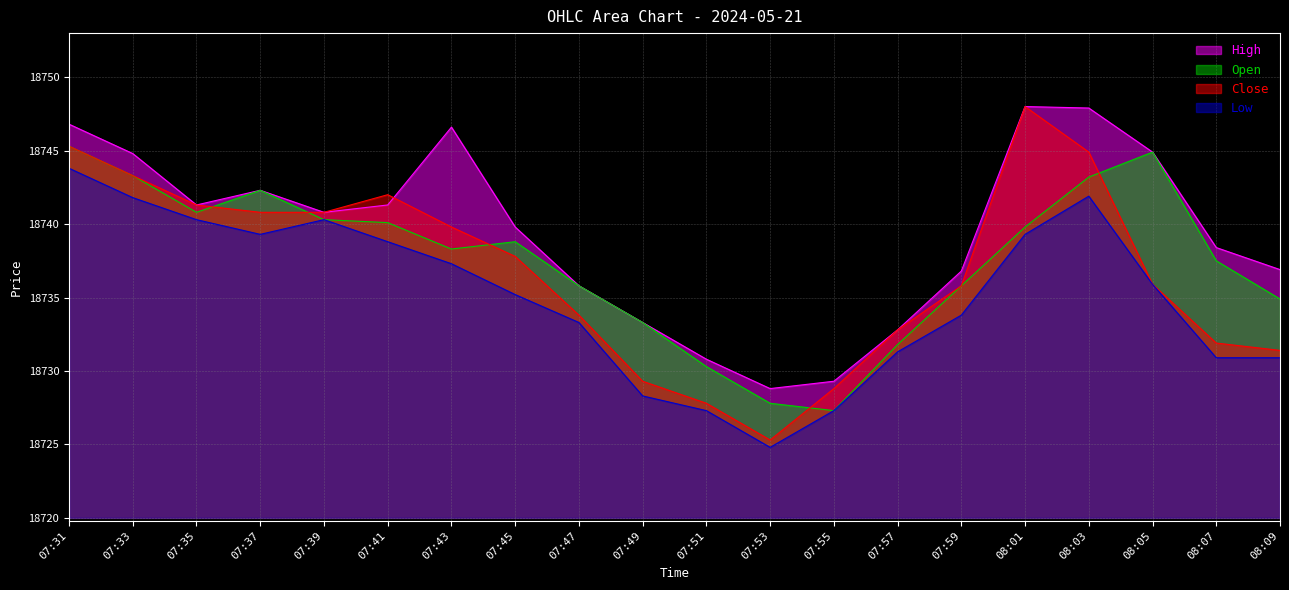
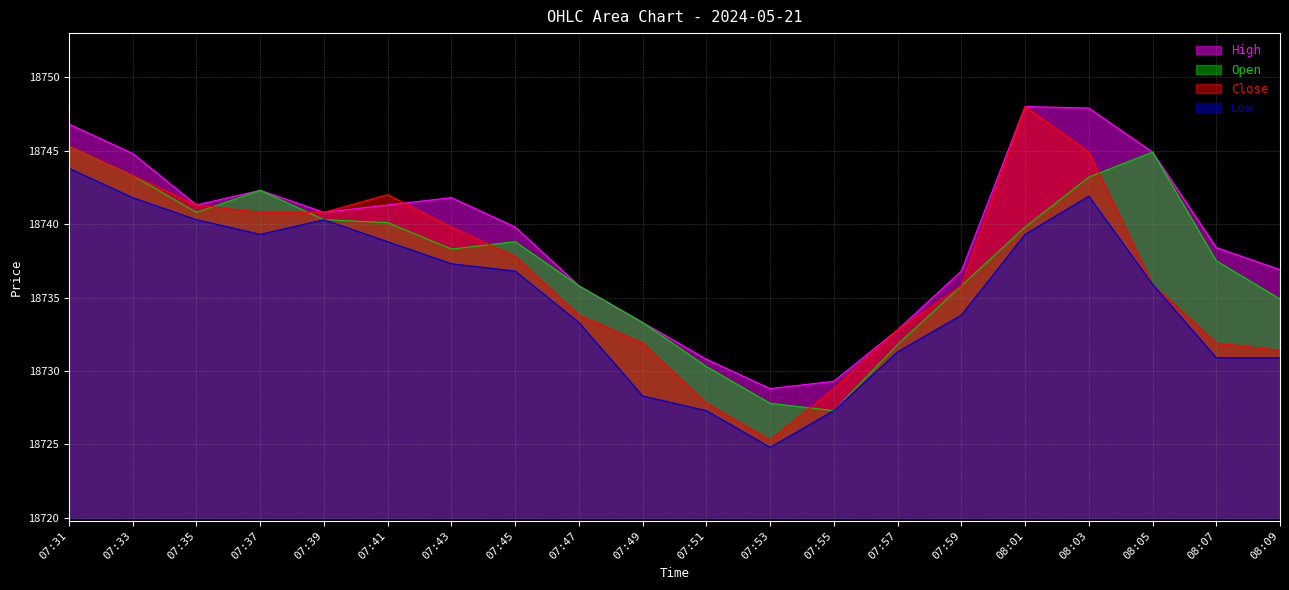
  {
    "High": {
      "07:31": 18746.8,
      "07:33": 18744.8,
      "07:41": 18741.3,
-     "07:43": 18746.6,
+     "07:43": 18741.8,
      "07:45": 18739.8,
      "07:51": 18730.8,
      "07:53": 18728.8,
      "07:55": 18729.3,
      "07:59": 18736.8,
      "08:03": 18747.9,
      "08:07": 18738.4,
      "08:09": 18736.9
    },
    "Open": {
      "07:35": 18740.8,
      "07:41": 18740.1,
      "07:43": 18738.3,
      "07:45": 18738.8,
      "07:51": 18730.3,
      "07:53": 18727.8,
      "07:57": 18731.8,
      "08:01": 18739.8,
      "08:03": 18743.2,
      "08:07": 18737.5,
      "08:09": 18734.9
    },
    "Close": {
      "07:37": 18740.8,
      "07:41": 18742.0,
      "07:43": 18739.8,
      "07:45": 18737.8,
      "07:47": 18733.8,
-     "07:49": 18729.3,
+     "07:49": 18731.9,
      "07:51": 18727.8,
      "07:53": 18725.3,
      "07:55": 18728.8,
      "08:03": 18744.9,
      "08:07": 18731.9,
      "08:09": 18731.4
    },
    "Low": {
      "07:31": 18743.8,
      "07:33": 18741.8,
      "07:35": 18740.3,
      "07:37": 18739.3,
      "07:41": 18738.8,
      "07:43": 18737.3,
-     "07:45": 18735.2,
+     "07:45": 18736.8,
      "07:47": 18733.3,
      "07:49": 18728.3,
      "07:51": 18727.3,
      "07:53": 18724.8,
      "07:57": 18731.3,
      "07:59": 18733.8,
      "08:01": 18739.3,
      "08:03": 18741.9,
      "08:07": 18730.9,
      "08:09": 18730.9
    }
  }
